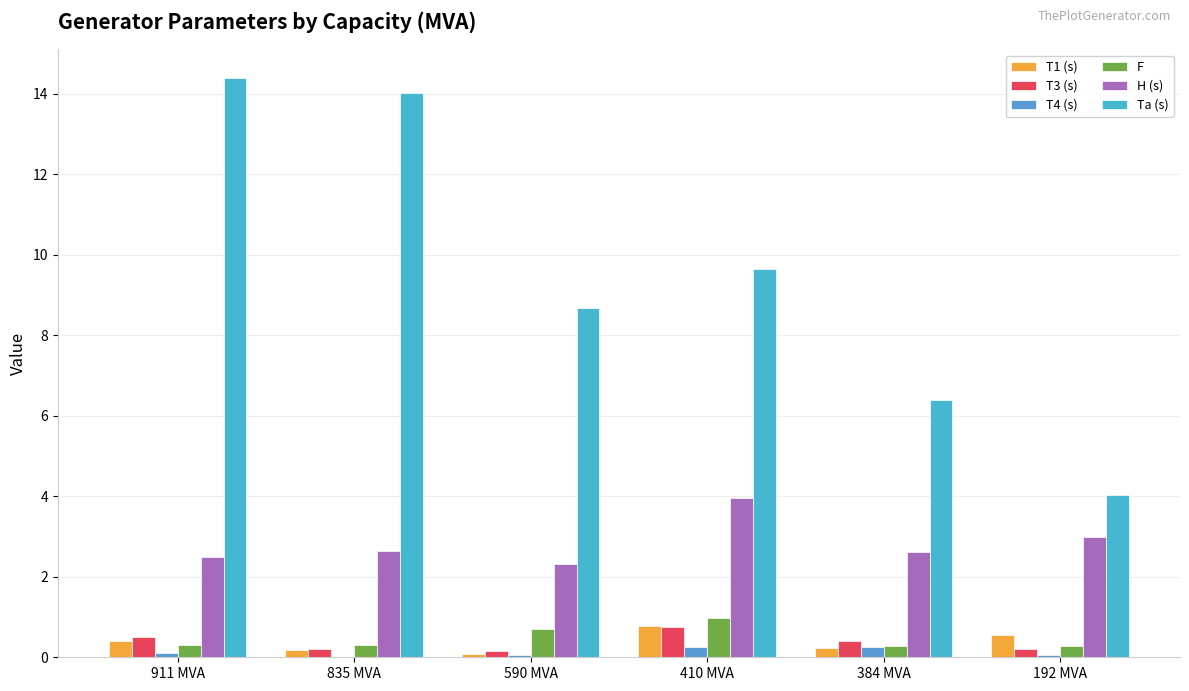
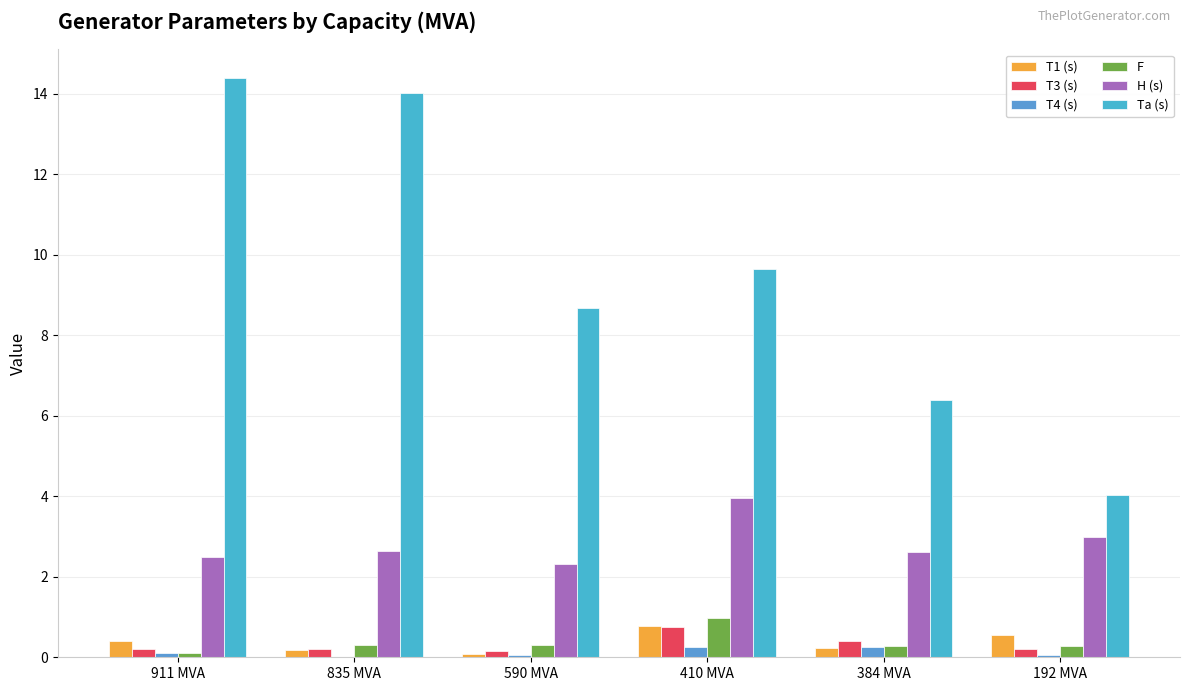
  {
    "T1 (s)": {
      "911 MVA": 0.4,
      "835 MVA": 0.2,
      "590 MVA": 0.1,
      "410 MVA": 0.8,
      "384 MVA": 0.2,
      "192 MVA": 0.5
    },
    "T3 (s)": {
-     "911 MVA": 0.5,
+     "911 MVA": 0.2,
      "835 MVA": 0.2,
      "590 MVA": 0.2,
      "410 MVA": 0.7,
      "384 MVA": 0.4,
      "192 MVA": 0.2
    },
    "F": {
-     "911 MVA": 0.3,
+     "911 MVA": 0.1,
      "835 MVA": 0.3,
-     "590 MVA": 0.7,
+     "590 MVA": 0.3,
      "410 MVA": 1.0,
      "384 MVA": 0.3,
      "192 MVA": 0.3
    },
    "H (s)": {
      "911 MVA": 2.5,
      "835 MVA": 2.6,
      "590 MVA": 2.3,
      "410 MVA": 4.0,
      "384 MVA": 2.6,
      "192 MVA": 3.0
    }
  }
